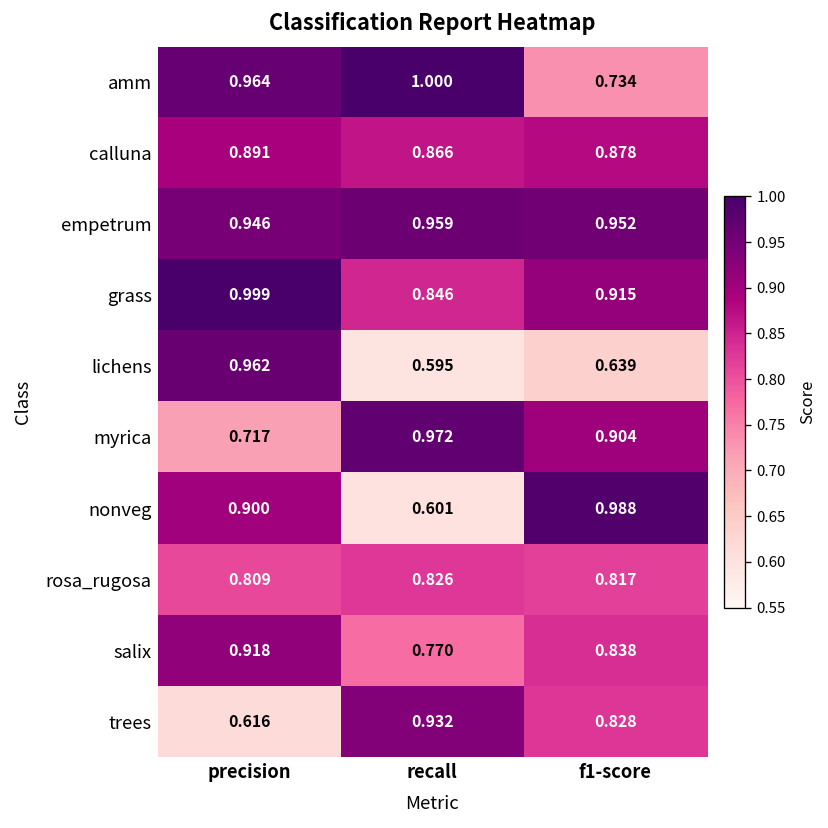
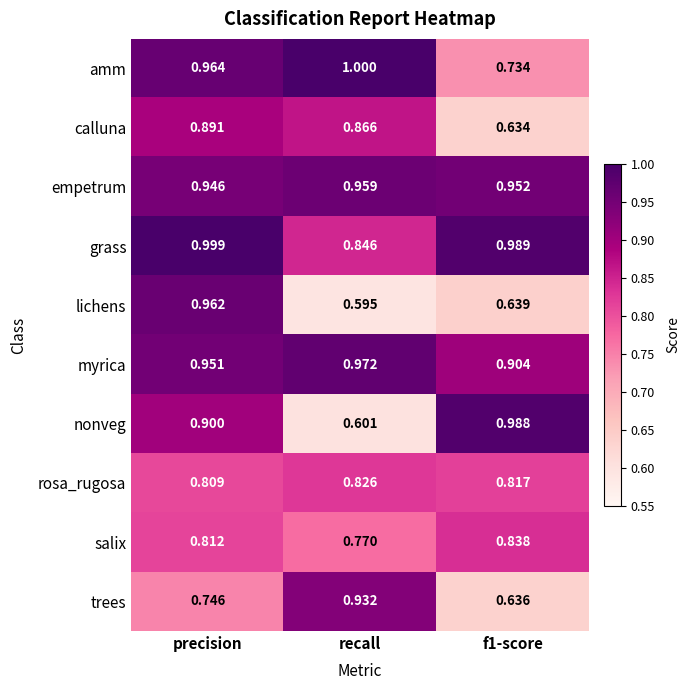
  {
    "amm": {
      "precision": 0.964,
      "recall": 1.000,
      "f1-score": 0.734
    },
    "calluna": {
      "precision": 0.891,
      "recall": 0.866,
-     "f1-score": 0.878
+     "f1-score": 0.634
    },
    "empetrum": {
      "precision": 0.946,
      "recall": 0.959,
      "f1-score": 0.952
    },
    "grass": {
      "precision": 0.999,
      "recall": 0.846,
-     "f1-score": 0.915
+     "f1-score": 0.989
    },
    "lichens": {
      "precision": 0.962,
      "recall": 0.595,
      "f1-score": 0.639
    },
    "myrica": {
-     "precision": 0.717,
+     "precision": 0.951,
      "recall": 0.972,
      "f1-score": 0.904
    },
    "nonveg": {
      "precision": 0.900,
      "recall": 0.601,
      "f1-score": 0.988
    },
    "rosa_rugosa": {
      "precision": 0.809,
      "recall": 0.826,
      "f1-score": 0.817
    },
    "salix": {
-     "precision": 0.918,
+     "precision": 0.812,
      "recall": 0.770,
      "f1-score": 0.838
    },
    "trees": {
-     "precision": 0.616,
+     "precision": 0.746,
      "recall": 0.932,
-     "f1-score": 0.828
+     "f1-score": 0.636
    }
  }
